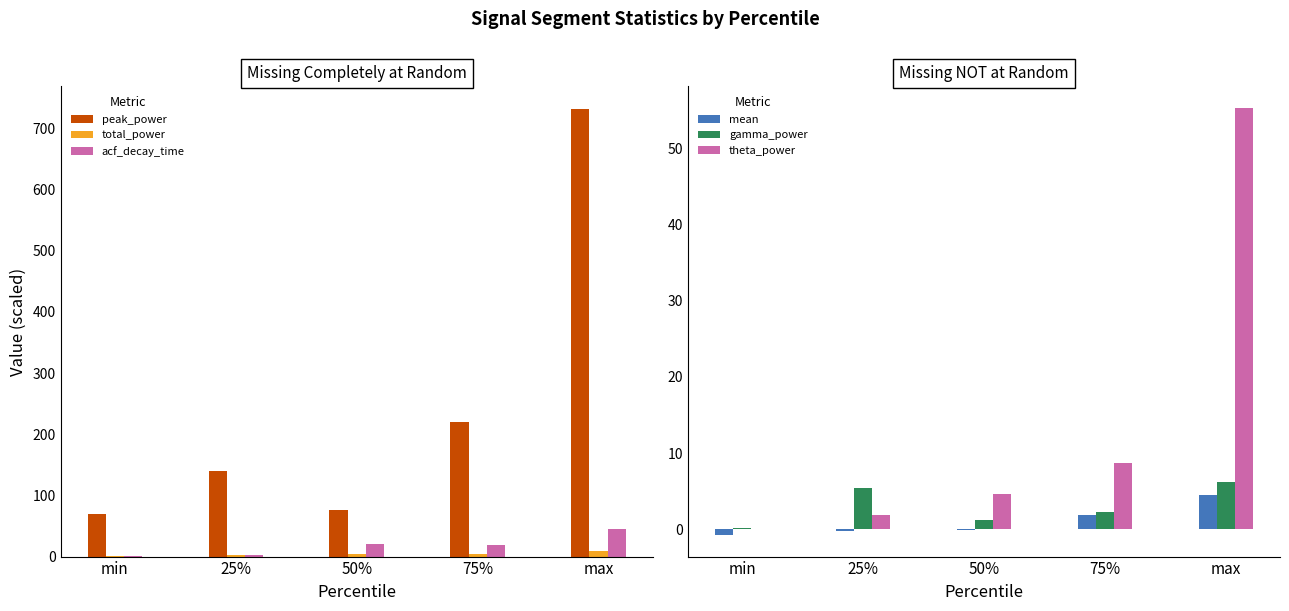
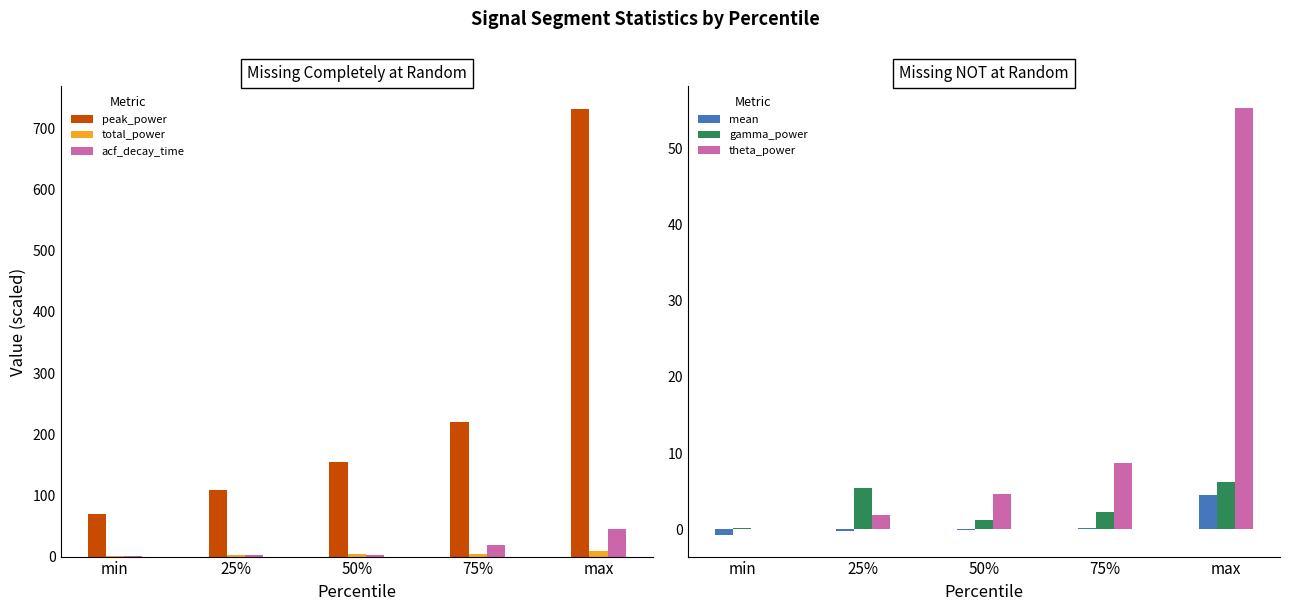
  {
    "Missing Completely at Random": {
      "peak_power": {
        "min": 70,
-       "25%": 140,
-       "50%": 80,
+       "25%": 110,
+       "50%": 150,
        "75%": 220,
        "max": 730
      },
      "total_power": {
        "75%": 0,
        "max": 10
      },
      "acf_decay_time": {
-       "50%": 20,
+       "50%": 0,
        "75%": 20,
        "max": 50
      }
    },
    "Missing NOT at Random": {
      "mean": {
        "min": -1,
-       "75%": 2,
+       "75%": 0,
        "max": 5
      },
      "gamma_power": {
        "25%": 5,
        "50%": 1,
        "75%": 2,
        "max": 6
      },
      "theta_power": {
        "25%": 2,
        "50%": 5,
        "75%": 9,
        "max": 55
      }
    }
  }
